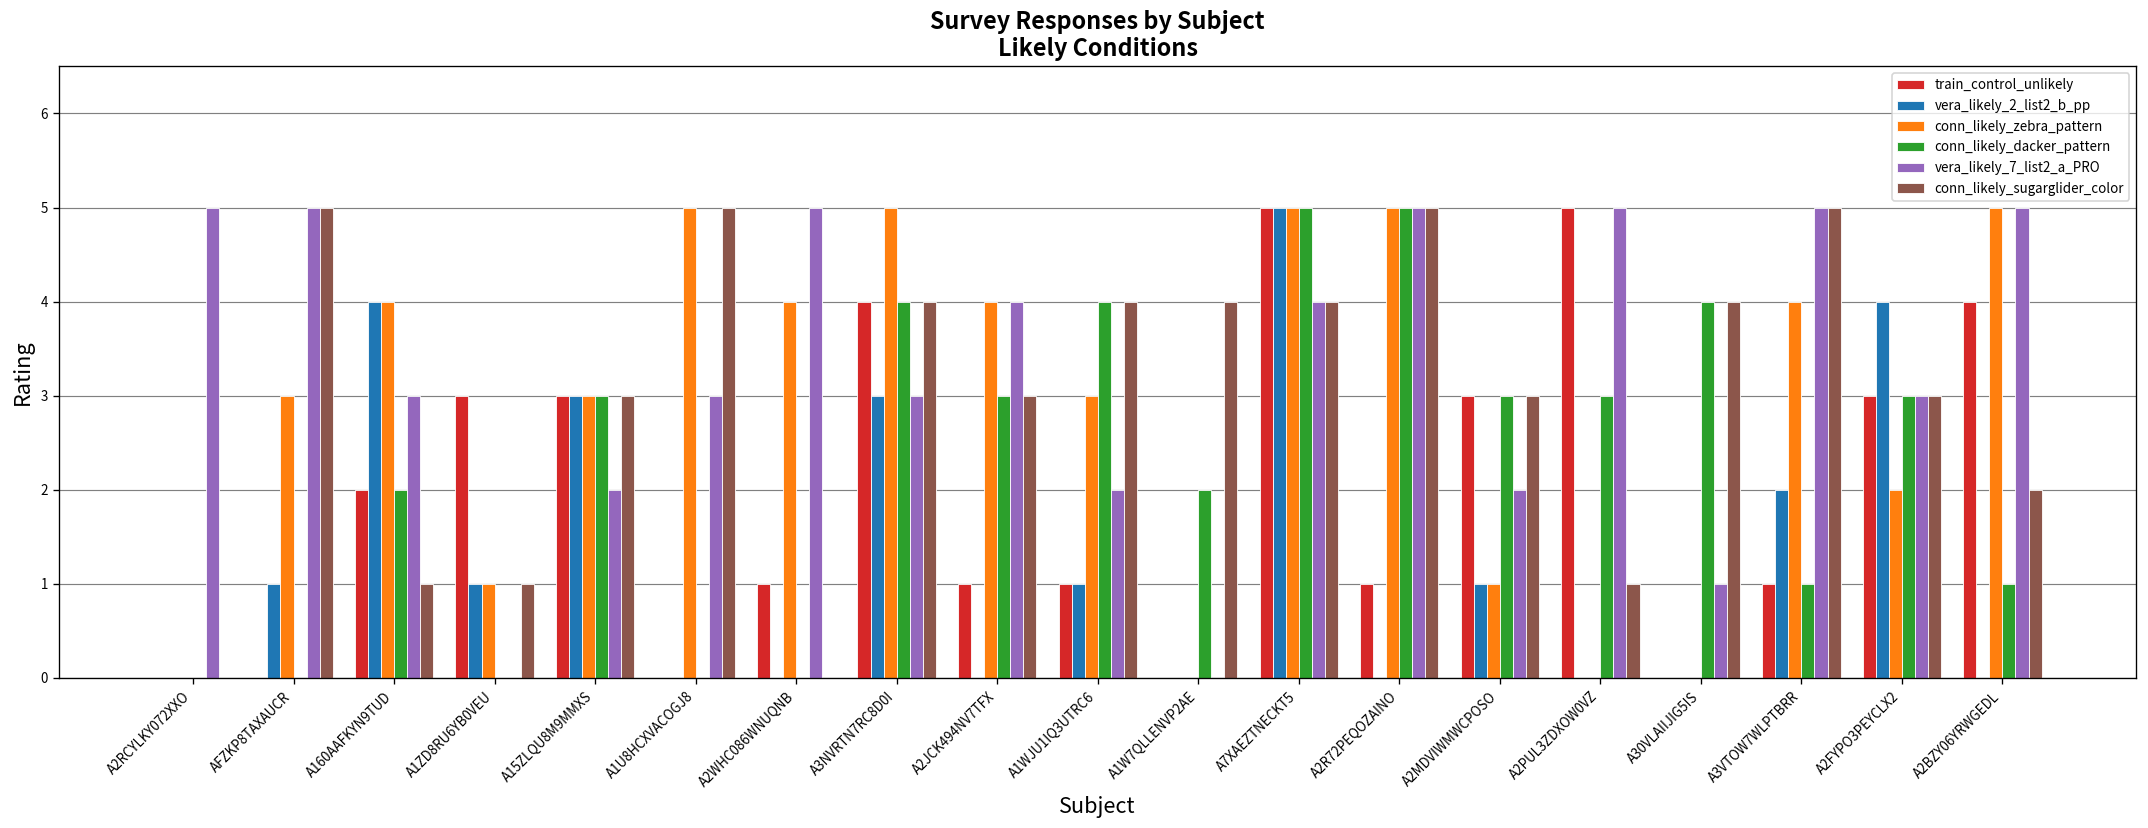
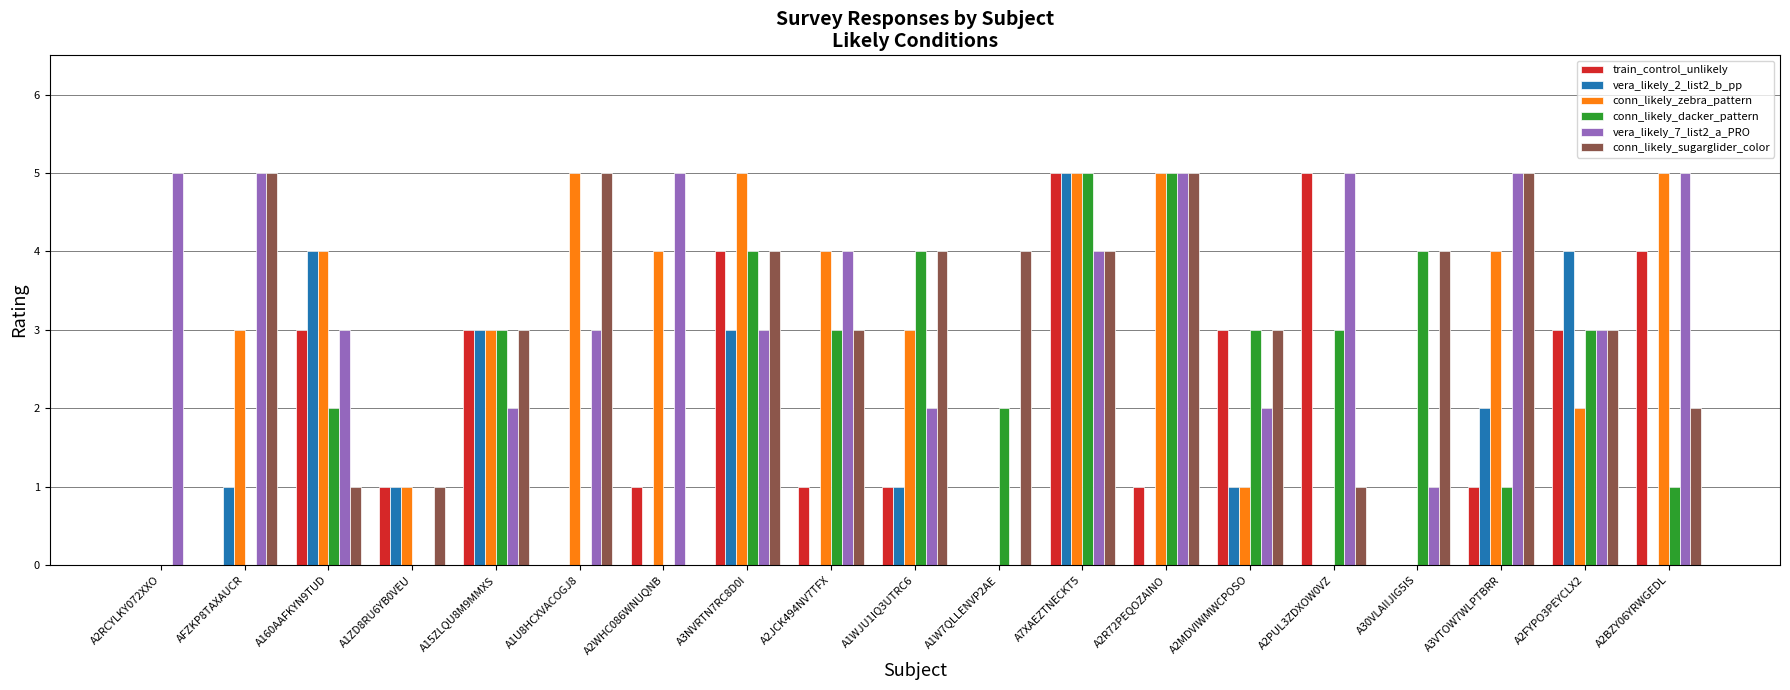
  {
    "train_control_unlikely": {
      "A2RCYLKY072XXO": 0,
      "AFZKP8TAXAUCR": 0,
-     "A160AAFKYN9TUD": 2,
-     "A1ZD8RU6YB0VEU": 3,
+     "A160AAFKYN9TUD": 3,
+     "A1ZD8RU6YB0VEU": 1,
      "A15ZLQU8M9MMXS": 3,
      "A1U8HCXVACOGJ8": 0,
      "A2WHC086WNUQNB": 1,
      "A3NVRTN7RC8D0I": 4,
      "A2JCK494NV7TFX": 1,
      "A1WJU1IQ3UTRC6": 1,
      "A1W7QLLENVP2AE": 0,
      "A7XAEZTNECKT5": 5,
      "A2R72PEQOZAINO": 1,
      "A2MDVIWMWCPOSO": 3,
      "A2PUL3ZDXOW0VZ": 5,
      "A30VLAIIJIG5IS": 0,
      "A3VTOW7WLPTBRR": 1,
      "A2FYPO3PEYCLX2": 3,
      "A2BZY06YRWGEDL": 4
    },
    "vera_likely_2_list2_b_pp": {
      "A2RCYLKY072XXO": 0,
      "AFZKP8TAXAUCR": 1,
      "A160AAFKYN9TUD": 4,
      "A1ZD8RU6YB0VEU": 1,
      "A15ZLQU8M9MMXS": 3,
      "A1U8HCXVACOGJ8": 0,
      "A2WHC086WNUQNB": 0,
      "A3NVRTN7RC8D0I": 3,
      "A2JCK494NV7TFX": 0,
      "A1WJU1IQ3UTRC6": 1,
      "A1W7QLLENVP2AE": 0,
      "A7XAEZTNECKT5": 5,
      "A2R72PEQOZAINO": 0,
      "A2MDVIWMWCPOSO": 1,
      "A2PUL3ZDXOW0VZ": 0,
      "A30VLAIIJIG5IS": 0,
      "A3VTOW7WLPTBRR": 2,
      "A2FYPO3PEYCLX2": 4,
      "A2BZY06YRWGEDL": 0
    },
    "conn_likely_zebra_pattern": {
      "A2RCYLKY072XXO": 0,
      "AFZKP8TAXAUCR": 3,
      "A160AAFKYN9TUD": 4,
      "A1ZD8RU6YB0VEU": 1,
      "A15ZLQU8M9MMXS": 3,
      "A1U8HCXVACOGJ8": 5,
      "A2WHC086WNUQNB": 4,
      "A3NVRTN7RC8D0I": 5,
      "A2JCK494NV7TFX": 4,
      "A1WJU1IQ3UTRC6": 3,
      "A1W7QLLENVP2AE": 0,
      "A7XAEZTNECKT5": 5,
      "A2R72PEQOZAINO": 5,
      "A2MDVIWMWCPOSO": 1,
      "A2PUL3ZDXOW0VZ": 0,
      "A30VLAIIJIG5IS": 0,
      "A3VTOW7WLPTBRR": 4,
      "A2FYPO3PEYCLX2": 2,
      "A2BZY06YRWGEDL": 5
    },
    "conn_likely_dacker_pattern": {
      "A2RCYLKY072XXO": 0,
      "AFZKP8TAXAUCR": 0,
      "A160AAFKYN9TUD": 2,
      "A1ZD8RU6YB0VEU": 0,
      "A15ZLQU8M9MMXS": 3,
      "A1U8HCXVACOGJ8": 0,
      "A2WHC086WNUQNB": 0,
      "A3NVRTN7RC8D0I": 4,
      "A2JCK494NV7TFX": 3,
      "A1WJU1IQ3UTRC6": 4,
      "A1W7QLLENVP2AE": 2,
      "A7XAEZTNECKT5": 5,
      "A2R72PEQOZAINO": 5,
      "A2MDVIWMWCPOSO": 3,
      "A2PUL3ZDXOW0VZ": 3,
      "A30VLAIIJIG5IS": 4,
      "A3VTOW7WLPTBRR": 1,
      "A2FYPO3PEYCLX2": 3,
      "A2BZY06YRWGEDL": 1
    },
    "vera_likely_7_list2_a_PRO": {
      "A2RCYLKY072XXO": 5,
      "AFZKP8TAXAUCR": 5,
      "A160AAFKYN9TUD": 3,
      "A1ZD8RU6YB0VEU": 0,
      "A15ZLQU8M9MMXS": 2,
      "A1U8HCXVACOGJ8": 3,
      "A2WHC086WNUQNB": 5,
      "A3NVRTN7RC8D0I": 3,
      "A2JCK494NV7TFX": 4,
      "A1WJU1IQ3UTRC6": 2,
      "A1W7QLLENVP2AE": 0,
      "A7XAEZTNECKT5": 4,
      "A2R72PEQOZAINO": 5,
      "A2MDVIWMWCPOSO": 2,
      "A2PUL3ZDXOW0VZ": 5,
      "A30VLAIIJIG5IS": 1,
      "A3VTOW7WLPTBRR": 5,
      "A2FYPO3PEYCLX2": 3,
      "A2BZY06YRWGEDL": 5
    },
    "conn_likely_sugarglider_color": {
      "A2RCYLKY072XXO": 0,
      "AFZKP8TAXAUCR": 5,
      "A160AAFKYN9TUD": 1,
      "A1ZD8RU6YB0VEU": 1,
      "A15ZLQU8M9MMXS": 3,
      "A1U8HCXVACOGJ8": 5,
      "A2WHC086WNUQNB": 0,
      "A3NVRTN7RC8D0I": 4,
      "A2JCK494NV7TFX": 3,
      "A1WJU1IQ3UTRC6": 4,
      "A1W7QLLENVP2AE": 4,
      "A7XAEZTNECKT5": 4,
      "A2R72PEQOZAINO": 5,
      "A2MDVIWMWCPOSO": 3,
      "A2PUL3ZDXOW0VZ": 1,
      "A30VLAIIJIG5IS": 4,
      "A3VTOW7WLPTBRR": 5,
      "A2FYPO3PEYCLX2": 3,
      "A2BZY06YRWGEDL": 2
    }
  }
